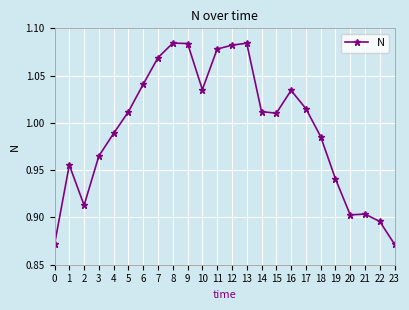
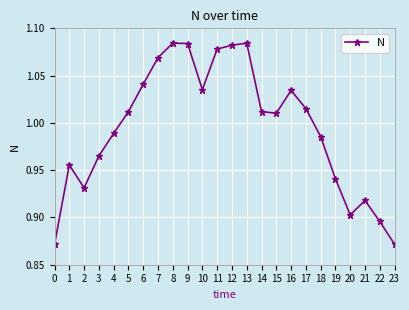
  {
    "0": 0.87,
    "1": 0.96,
-   "2": 0.91,
+   "2": 0.93,
    "3": 0.97,
    "4": 0.99,
    "5": 1.01,
    "6": 1.04,
    "7": 1.07,
    "8": 1.08,
    "9": 1.08,
    "10": 1.04,
    "11": 1.08,
    "12": 1.08,
    "13": 1.08,
    "14": 1.01,
    "15": 1.01,
    "16": 1.03,
    "17": 1.02,
    "18": 0.99,
    "19": 0.94,
    "20": 0.90,
-   "21": 0.90,
+   "21": 0.92,
    "22": 0.90,
    "23": 0.87
  }
